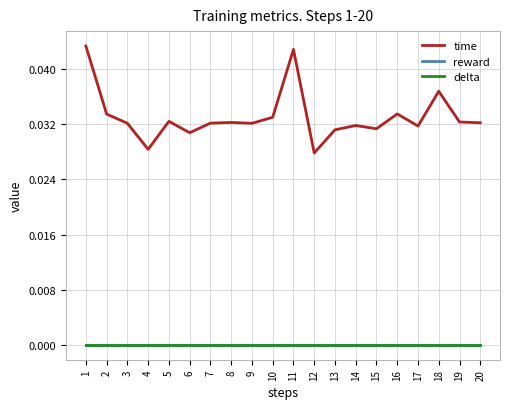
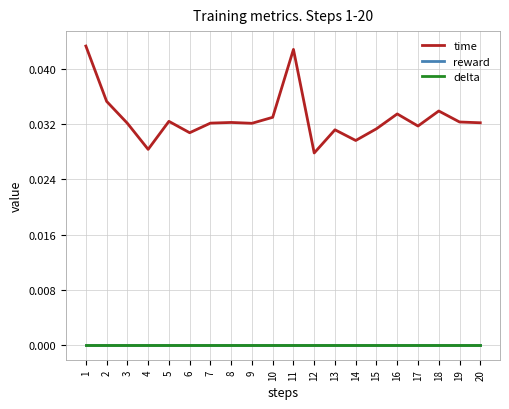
  {
    "time": {
      "1": 0.043,
-     "2": 0.034,
+     "2": 0.035,
      "3": 0.032,
      "4": 0.028,
      "5": 0.032,
      "6": 0.031,
      "7": 0.032,
      "8": 0.032,
      "9": 0.032,
      "10": 0.033,
      "11": 0.043,
      "12": 0.028,
      "13": 0.031,
-     "14": 0.032,
+     "14": 0.030,
      "15": 0.031,
      "16": 0.034,
      "17": 0.032,
-     "18": 0.037,
+     "18": 0.034,
      "19": 0.032,
      "20": 0.032
    },
    "delta": {
      "1": 0.000,
      "2": 0.000,
      "3": 0.000,
      "4": 0.000,
      "5": 0.000,
      "6": 0.000,
      "7": 0.000,
      "8": 0.000,
      "9": 0.000,
      "10": 0.000,
      "11": 0.000,
      "12": 0.000,
      "13": 0.000,
      "14": 0.000,
      "15": 0.000,
      "16": 0.000,
      "17": 0.000,
      "18": 0.000,
      "19": 0.000,
      "20": 0.000
    }
  }
